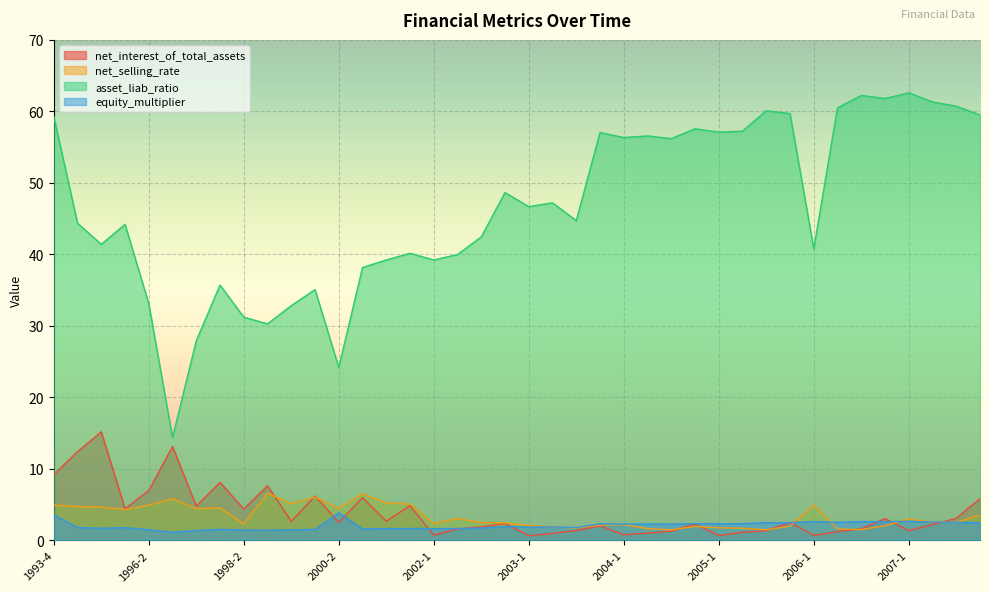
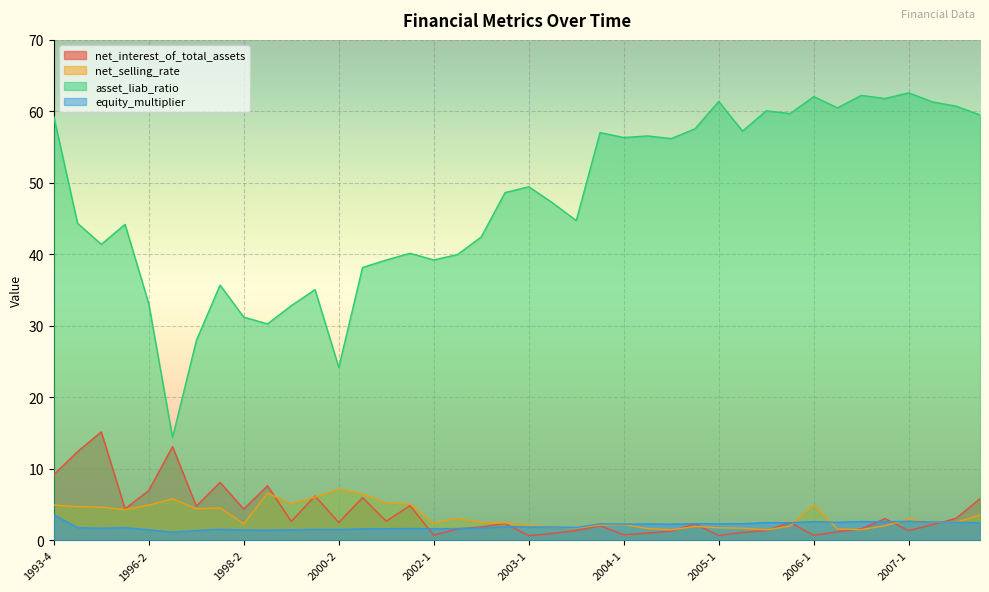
  {
    "net_interest_of_total_assets": {
      "1993-4": 9,
      "1996-2": 7,
      "1998-2": 4,
      "2000-2": 3,
      "2002-1": 1,
      "2003-1": 1,
      "2004-1": 1,
      "2005-1": 1,
      "2006-1": 1,
      "2007-1": 1
    },
    "net_selling_rate": {
      "1993-4": 5,
      "1996-2": 5,
      "1998-2": 2,
-     "2000-2": 4,
+     "2000-2": 7,
      "2002-1": 2,
      "2005-1": 2,
      "2006-1": 5
    },
    "asset_liab_ratio": {
      "1993-4": 59,
      "1996-2": 33,
      "1998-2": 31,
      "2000-2": 24,
      "2002-1": 39,
-     "2003-1": 47,
+     "2003-1": 49,
      "2004-1": 56,
-     "2005-1": 57,
-     "2006-1": 41,
+     "2005-1": 61,
+     "2006-1": 62,
      "2007-1": 63
    },
    "equity_multiplier": {
      "1993-4": 4,
      "1996-2": 1,
      "1998-2": 1,
-     "2000-2": 4,
+     "2000-2": 2,
      "2002-1": 2,
      "2005-1": 2,
      "2006-1": 3
    }
  }
